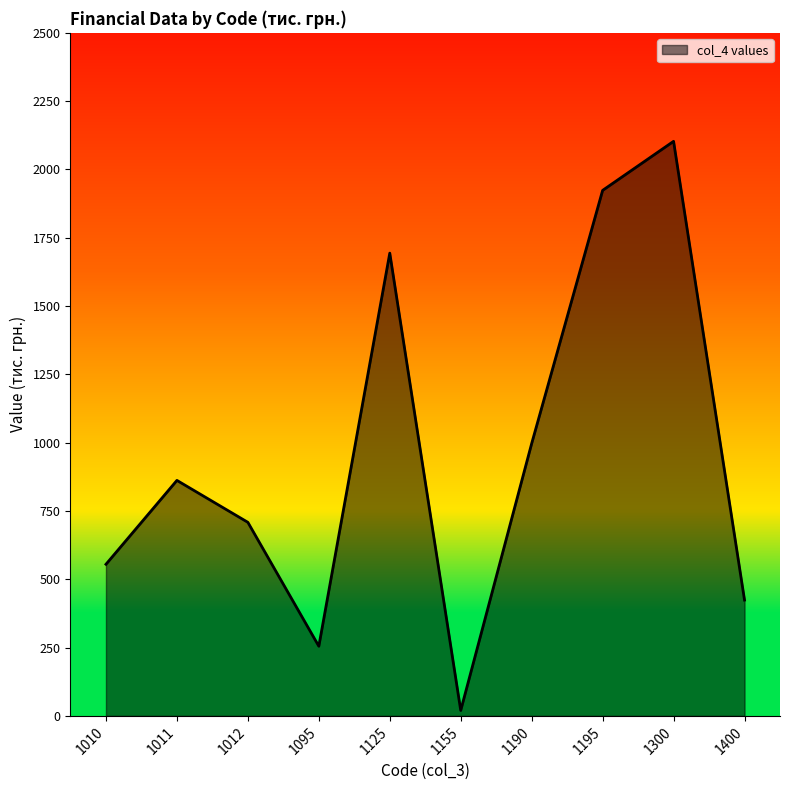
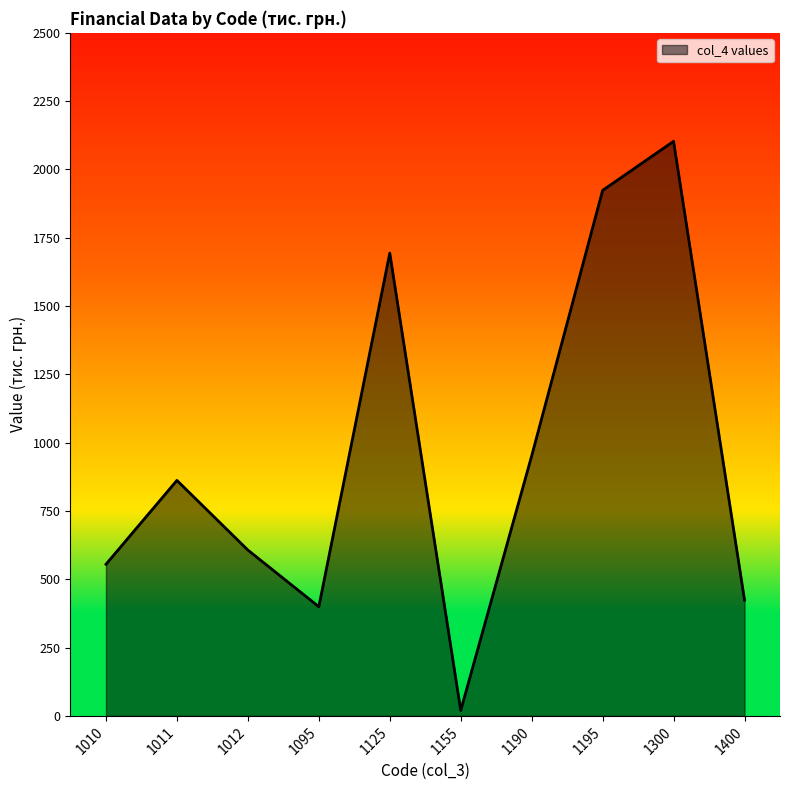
  {
    "1010": 560,
    "1011": 860,
-   "1012": 710,
-   "1095": 260,
+   "1012": 610,
+   "1095": 400,
    "1125": 1690,
    "1155": 20,
-   "1190": 1000,
+   "1190": 950,
    "1195": 1920,
    "1300": 2100,
    "1400": 420
  }
